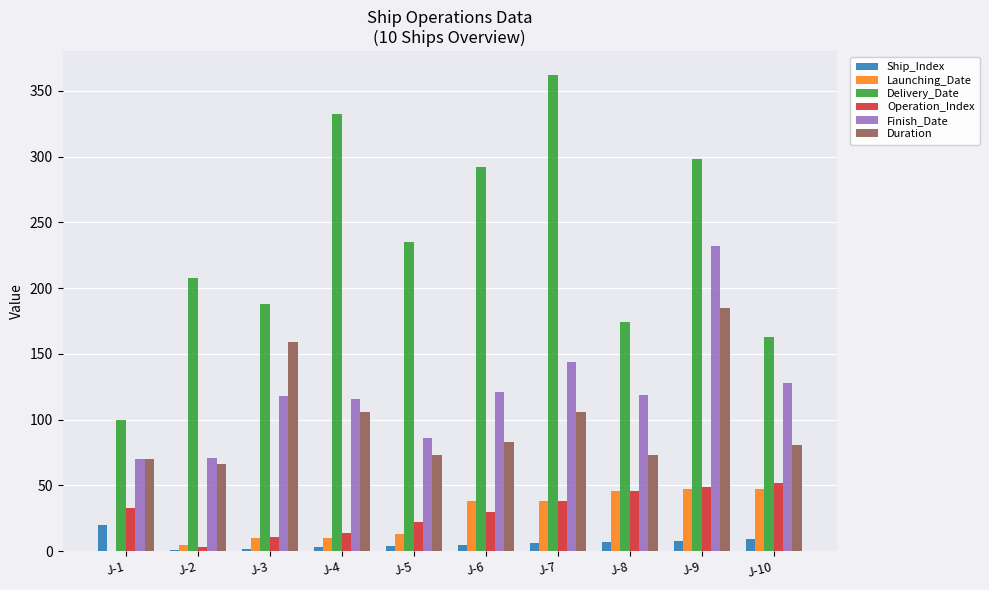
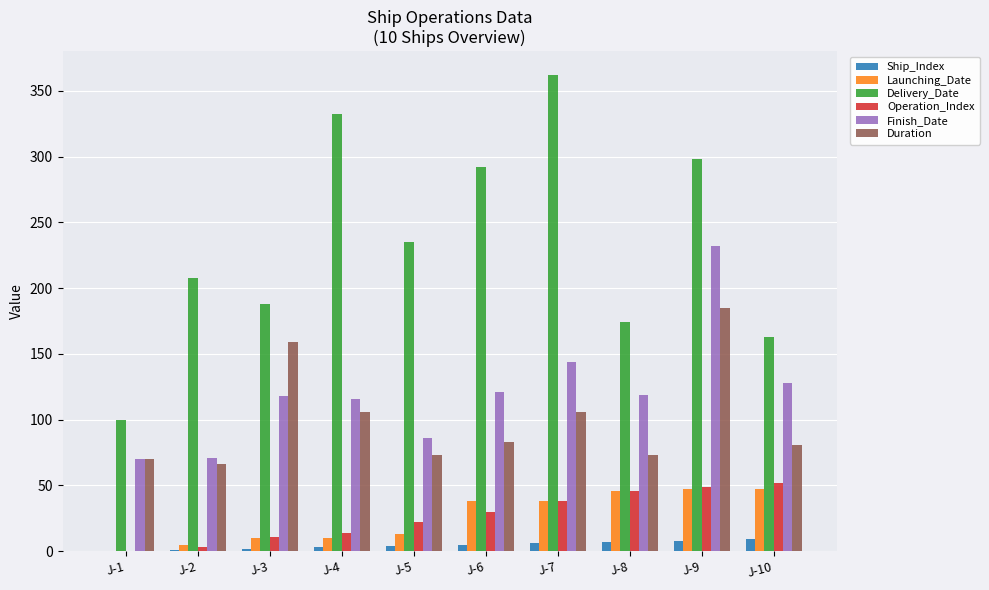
  {
    "Ship_Index": {
-     "J-1": 20,
+     "J-1": 0,
      "J-3": 2,
      "J-4": 3,
      "J-5": 4,
      "J-6": 5,
      "J-7": 6,
      "J-8": 7,
      "J-9": 8,
      "J-10": 9
    },
    "Launching_Date": {
      "J-1": 0,
      "J-2": 5,
      "J-3": 10,
      "J-4": 10,
      "J-5": 13,
      "J-6": 38,
      "J-7": 38,
      "J-8": 46,
      "J-9": 47,
      "J-10": 47
    },
    "Delivery_Date": {
      "J-1": 100,
      "J-2": 208,
      "J-3": 188,
      "J-4": 332,
      "J-5": 235,
      "J-6": 292,
      "J-7": 362,
      "J-8": 174,
      "J-9": 298,
      "J-10": 163
    },
    "Operation_Index": {
-     "J-1": 33,
+     "J-1": 0,
      "J-2": 3,
      "J-3": 11,
      "J-4": 14,
      "J-5": 22,
      "J-6": 30,
      "J-7": 38,
      "J-8": 46,
      "J-9": 49,
      "J-10": 52
    },
    "Finish_Date": {
      "J-1": 70,
      "J-2": 71,
      "J-3": 118,
      "J-4": 116,
      "J-5": 86,
      "J-6": 121,
      "J-7": 144,
      "J-8": 119,
      "J-9": 232,
      "J-10": 128
    },
    "Duration": {
      "J-1": 70,
      "J-2": 66,
      "J-3": 159,
      "J-4": 106,
      "J-5": 73,
      "J-6": 83,
      "J-7": 106,
      "J-8": 73,
      "J-9": 185,
      "J-10": 81
    }
  }
